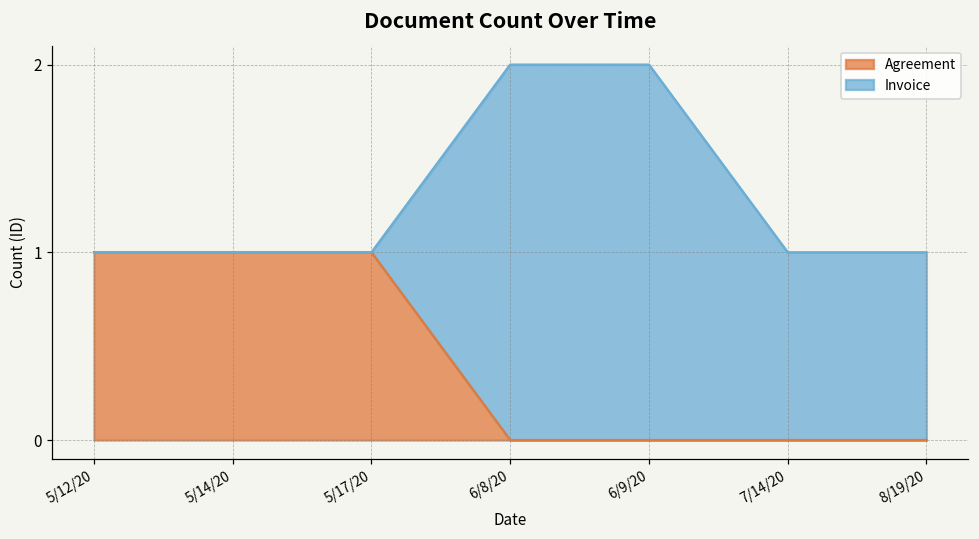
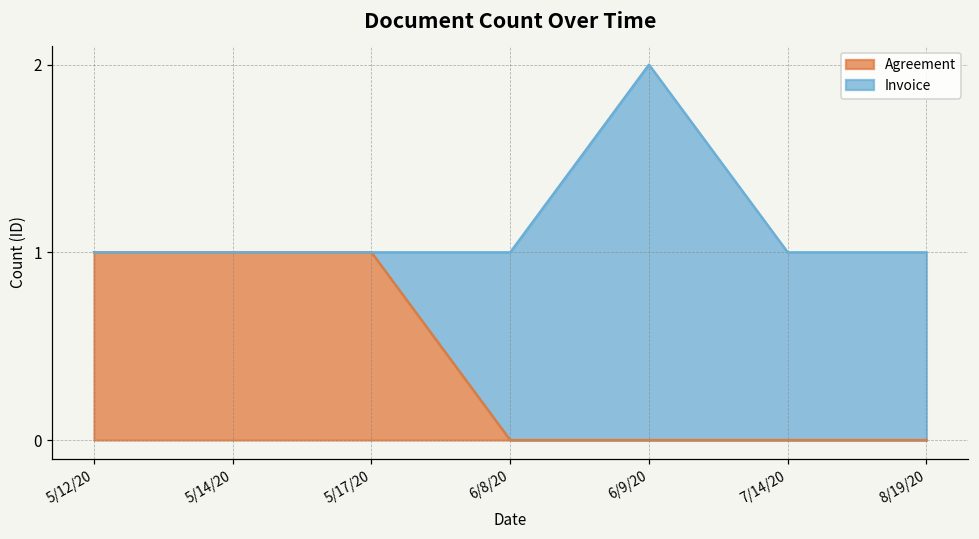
  {
    "Agreement": {
      "6/8/20": 0,
      "6/9/20": 0,
      "7/14/20": 0,
      "8/19/20": 0
    },
    "Invoice": {
-     "6/8/20": 2,
+     "6/8/20": 1,
      "6/9/20": 2,
      "7/14/20": 1,
      "8/19/20": 1
    }
  }
